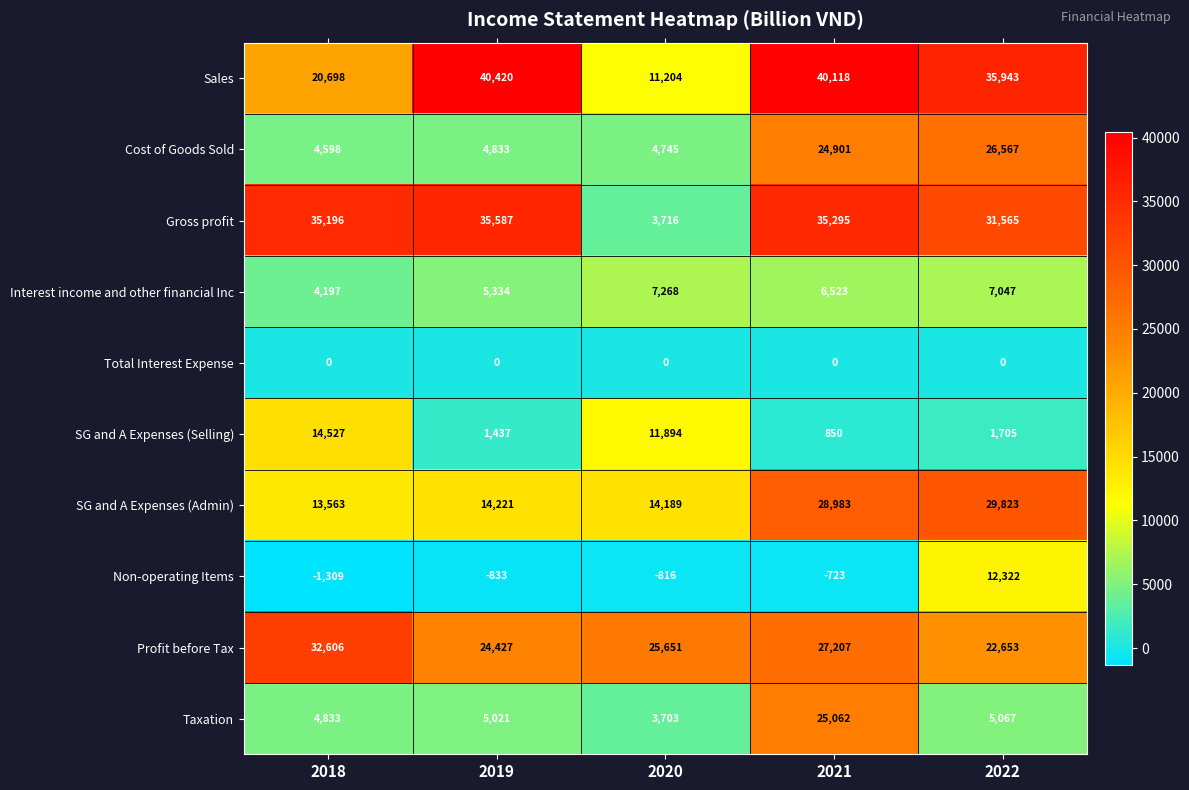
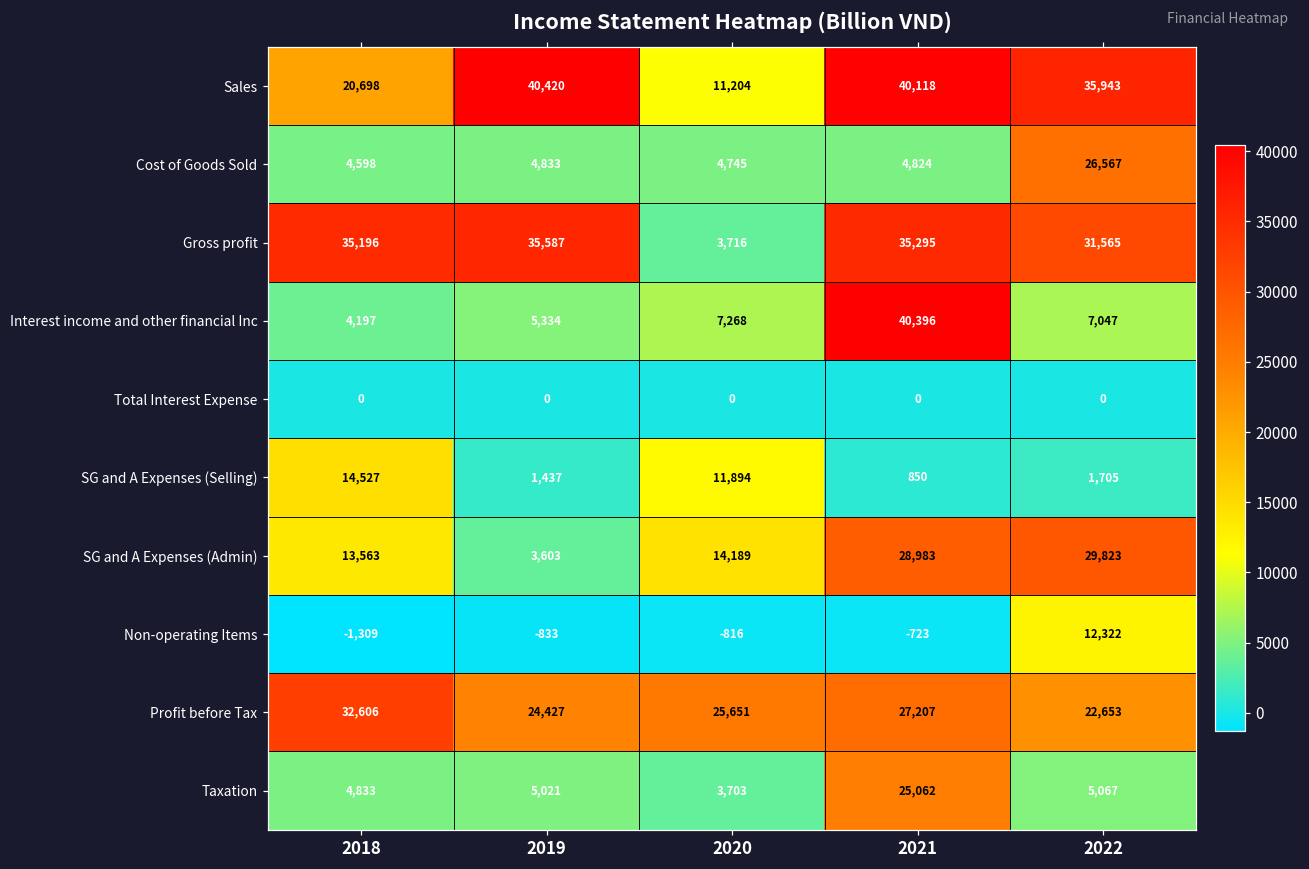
  {
    "Sales": {
      "2018": "20,698",
      "2019": "40,420",
      "2020": "11,204",
      "2021": "40,118",
      "2022": "35,943"
    },
    "Cost of Goods Sold": {
      "2018": "4,598",
      "2019": "4,833",
      "2020": "4,745",
-     "2021": "24,901",
+     "2021": "4,824",
      "2022": "26,567"
    },
    "Gross profit": {
      "2018": "35,196",
      "2019": "35,587",
      "2020": "3,716",
      "2021": "35,295",
      "2022": "31,565"
    },
    "Interest income and other financial Inc": {
      "2018": "4,197",
      "2019": "5,334",
      "2020": "7,268",
-     "2021": "6,523",
+     "2021": "40,396",
      "2022": "7,047"
    },
    "Total Interest Expense": {
      "2018": "0",
      "2019": "0",
      "2020": "0",
      "2021": "0",
      "2022": "0"
    },
    "SG and A Expenses (Selling)": {
      "2018": "14,527",
      "2019": "1,437",
      "2020": "11,894",
      "2021": "850",
      "2022": "1,705"
    },
    "SG and A Expenses (Admin)": {
      "2018": "13,563",
-     "2019": "14,221",
+     "2019": "3,603",
      "2020": "14,189",
      "2021": "28,983",
      "2022": "29,823"
    },
    "Non-operating Items": {
      "2018": "-1,309",
      "2019": "-833",
      "2020": "-816",
      "2021": "-723",
      "2022": "12,322"
    },
    "Profit before Tax": {
      "2018": "32,606",
      "2019": "24,427",
      "2020": "25,651",
      "2021": "27,207",
      "2022": "22,653"
    },
    "Taxation": {
      "2018": "4,833",
      "2019": "5,021",
      "2020": "3,703",
      "2021": "25,062",
      "2022": "5,067"
    }
  }
